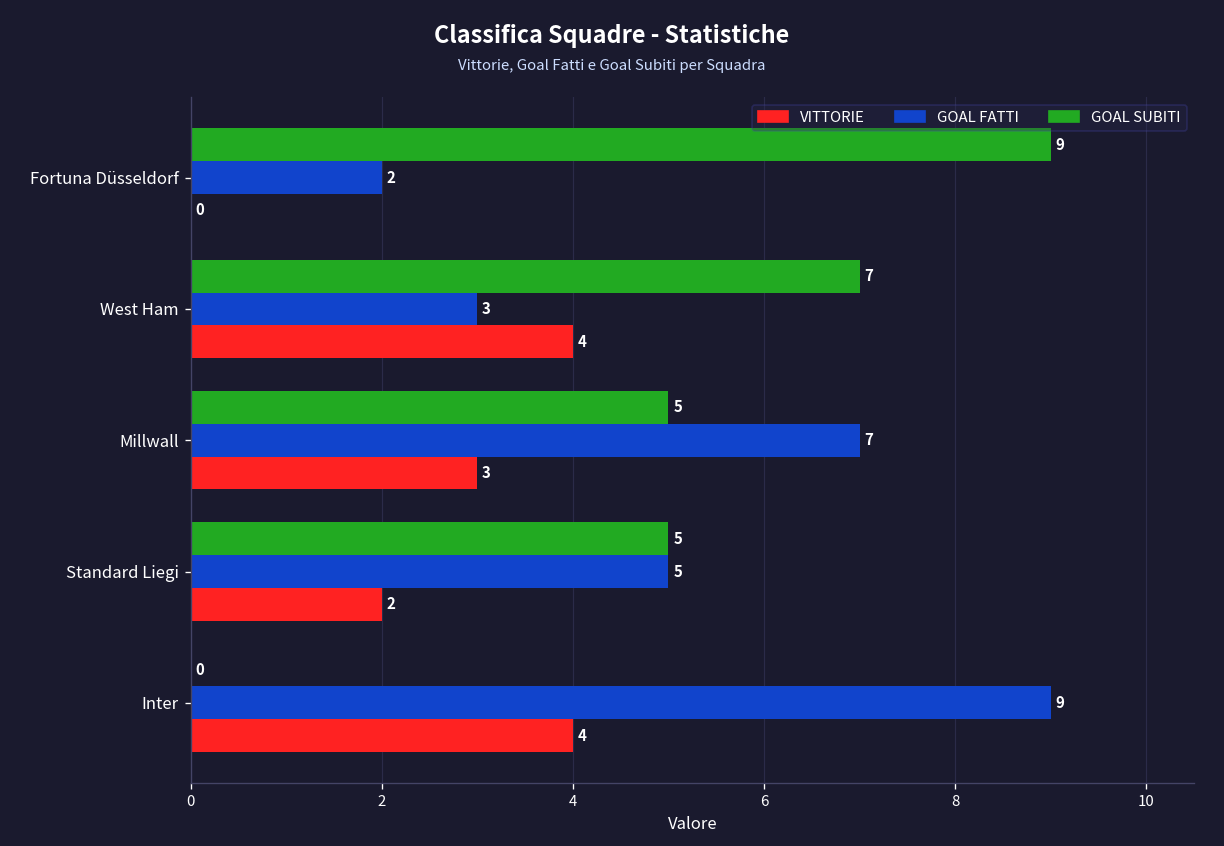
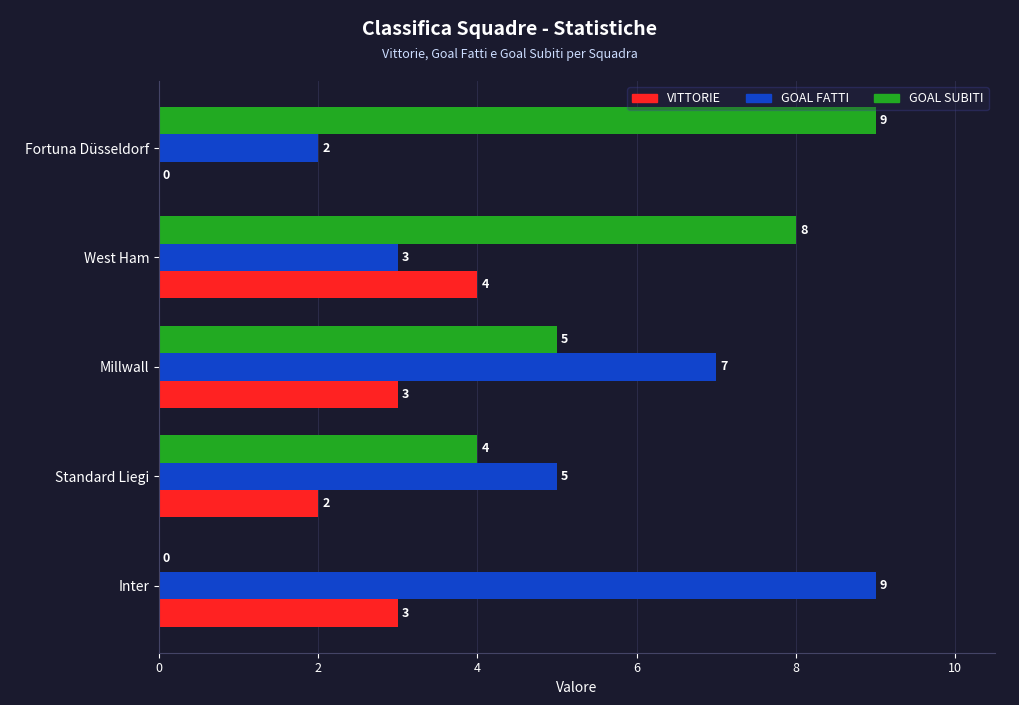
  {
    "VITTORIE": {
      "Fortuna Düsseldorf": 0,
      "West Ham": 4,
      "Millwall": 3,
      "Standard Liegi": 2,
-     "Inter": 4
+     "Inter": 3
    },
    "GOAL FATTI": {
      "Fortuna Düsseldorf": 2,
      "West Ham": 3,
      "Millwall": 7,
      "Standard Liegi": 5,
      "Inter": 9
    },
    "GOAL SUBITI": {
      "Fortuna Düsseldorf": 9,
-     "West Ham": 7,
+     "West Ham": 8,
      "Millwall": 5,
-     "Standard Liegi": 5,
+     "Standard Liegi": 4,
      "Inter": 0
    }
  }
